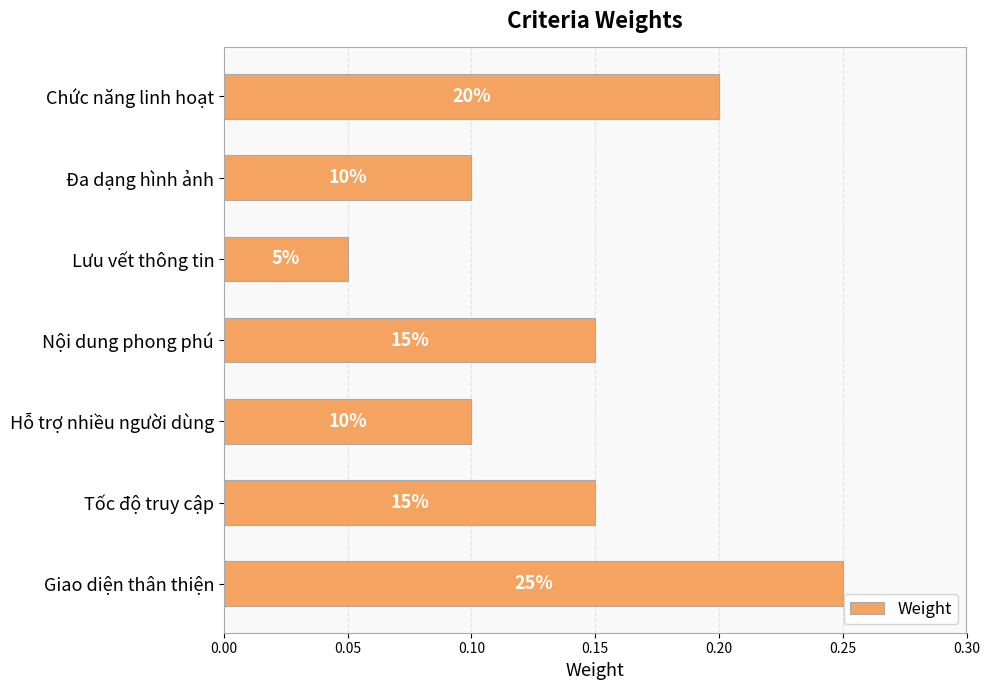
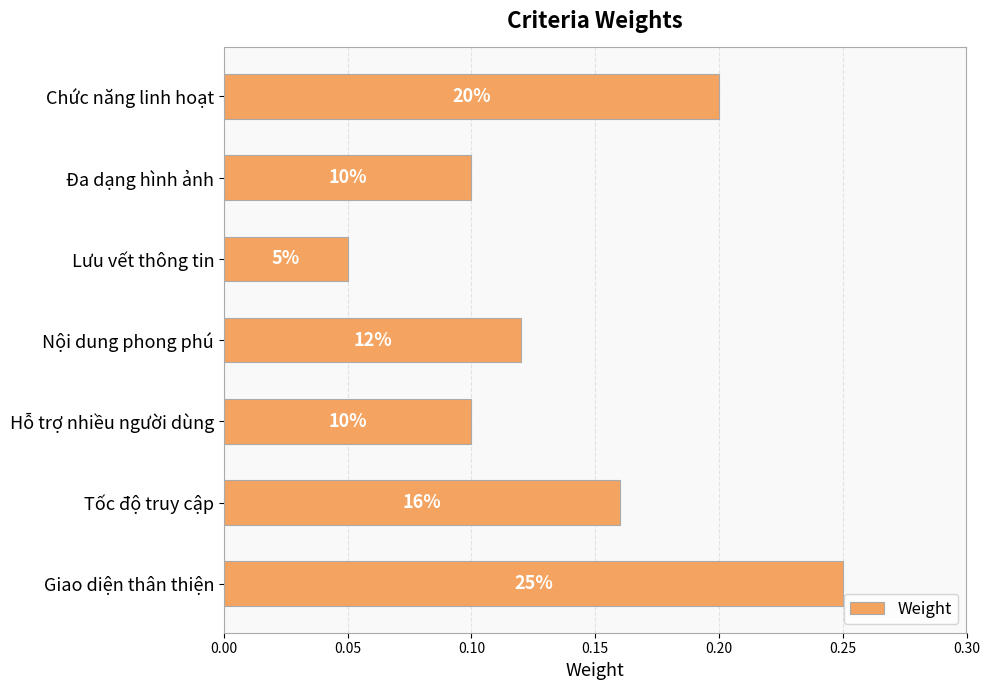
  {
    "Chức năng linh hoạt": "20%",
    "Đa dạng hình ảnh": "10%",
    "Lưu vết thông tin": "5%",
-   "Nội dung phong phú": "15%",
+   "Nội dung phong phú": "12%",
    "Hỗ trợ nhiều người dùng": "10%",
-   "Tốc độ truy cập": "15%",
+   "Tốc độ truy cập": "16%",
    "Giao diện thân thiện": "25%"
  }
